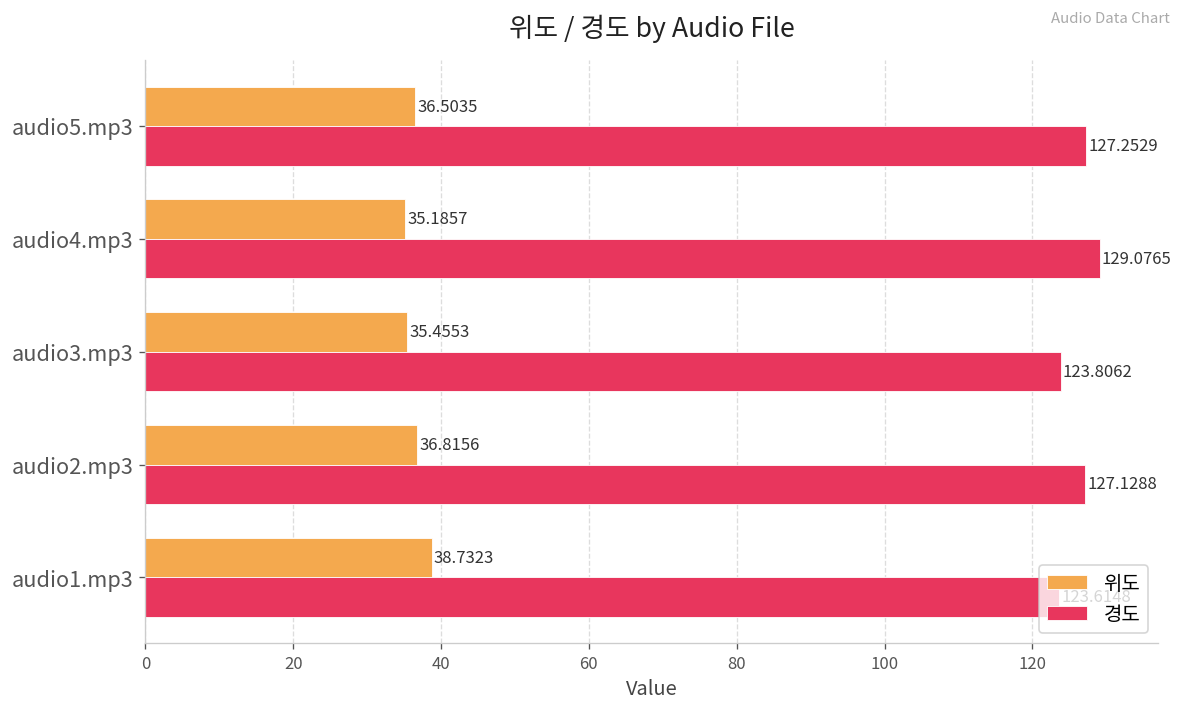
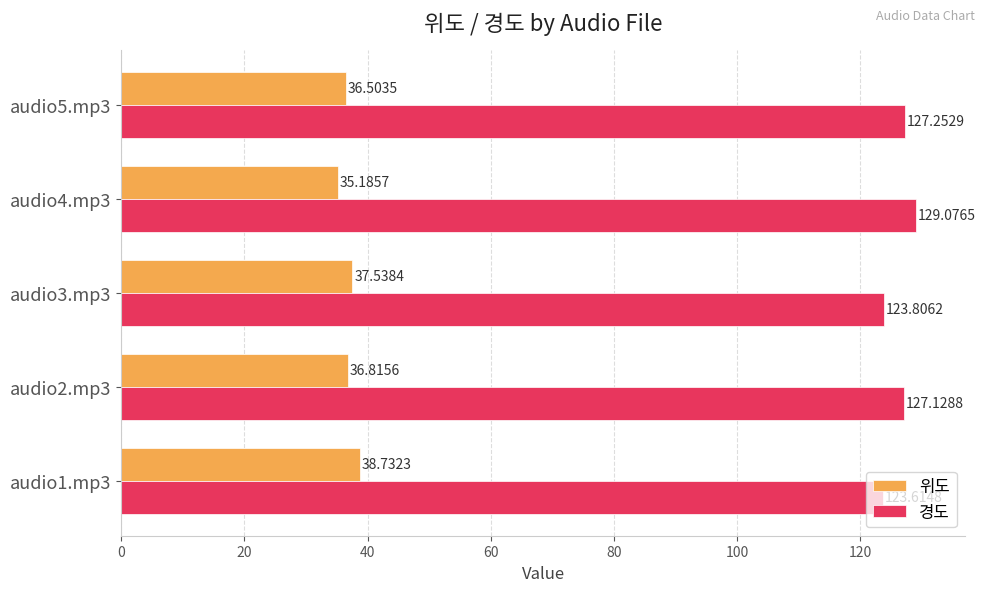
  {
    "위도": {
      "audio5.mp3": 36.5035,
      "audio4.mp3": 35.1857,
-     "audio3.mp3": 35.4553,
+     "audio3.mp3": 37.5384,
      "audio2.mp3": 36.8156,
      "audio1.mp3": 38.7323
    },
    "경도": {
      "audio5.mp3": 127.2529,
      "audio4.mp3": 129.0765,
      "audio3.mp3": 123.8062,
      "audio2.mp3": 127.1288
    }
  }
